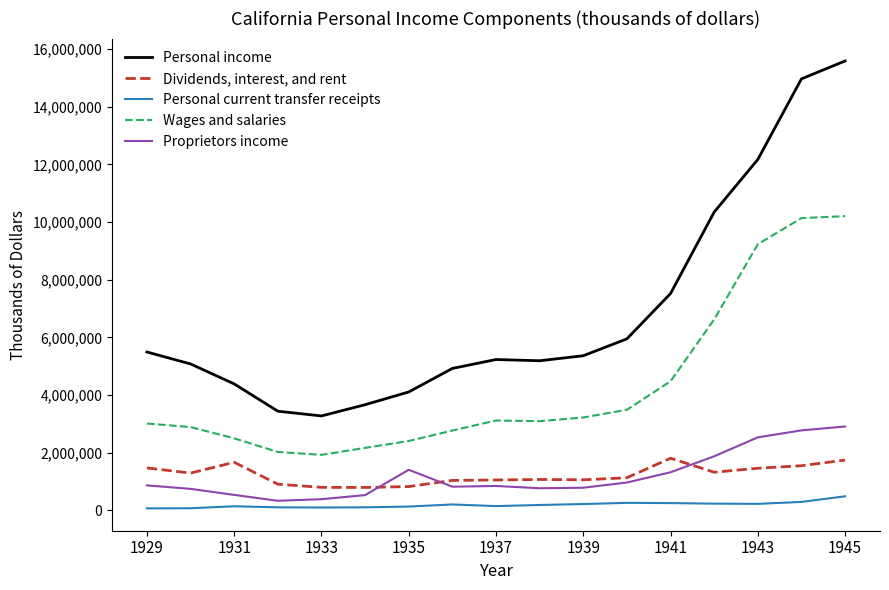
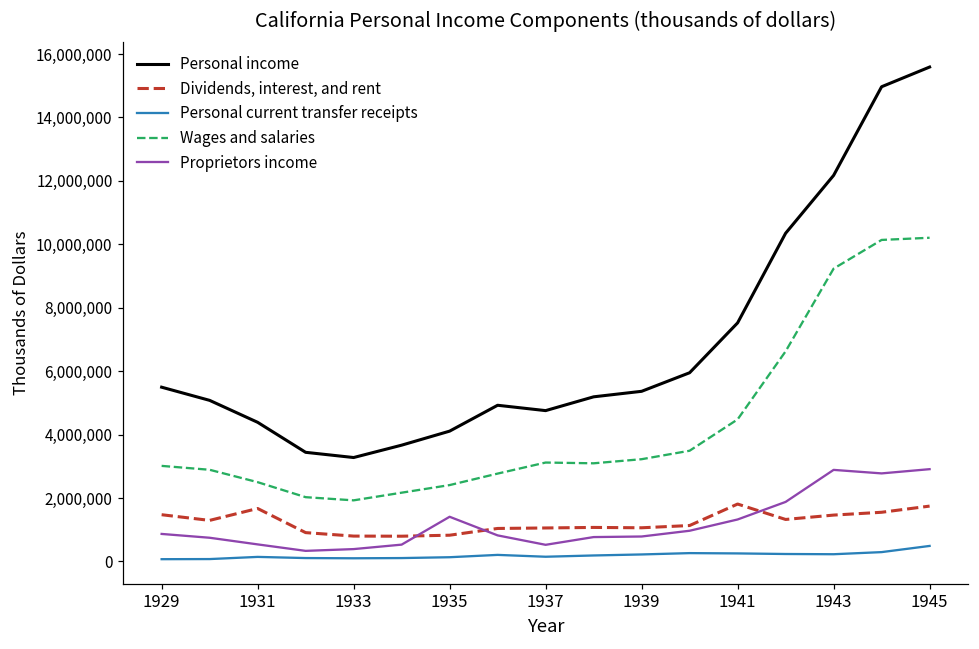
  {
    "Personal income": {
      "1929": "5,500,000",
      "1931": "4,400,000",
      "1933": "3,300,000",
      "1935": "4,100,000",
-     "1937": "5,200,000",
+     "1937": "4,800,000",
      "1939": "5,400,000",
      "1941": "7,500,000",
      "1943": "12,200,000",
      "1945": "15,600,000"
    },
    "Dividends, interest, and rent": {
      "1929": "1,500,000",
      "1931": "1,700,000",
      "1933": "800,000",
      "1935": "800,000",
      "1937": "1,100,000",
      "1939": "1,100,000",
      "1941": "1,800,000",
      "1943": "1,500,000",
      "1945": "1,700,000"
    },
    "Personal current transfer receipts": {
      "1929": "100,000",
      "1931": "100,000",
      "1933": "100,000",
      "1935": "100,000",
      "1937": "100,000",
      "1939": "200,000",
      "1941": "300,000",
      "1943": "200,000",
      "1945": "500,000"
    },
    "Wages and salaries": {
      "1929": "3,000,000",
      "1931": "2,500,000",
      "1933": "1,900,000",
      "1935": "2,400,000",
      "1937": "3,100,000",
      "1939": "3,200,000",
      "1941": "4,500,000",
      "1943": "9,200,000",
      "1945": "10,200,000"
    },
    "Proprietors income": {
      "1929": "900,000",
      "1931": "500,000",
      "1933": "400,000",
      "1935": "1,400,000",
-     "1937": "800,000",
+     "1937": "500,000",
      "1939": "800,000",
      "1941": "1,300,000",
-     "1943": "2,500,000",
+     "1943": "2,900,000",
      "1945": "2,900,000"
    }
  }
